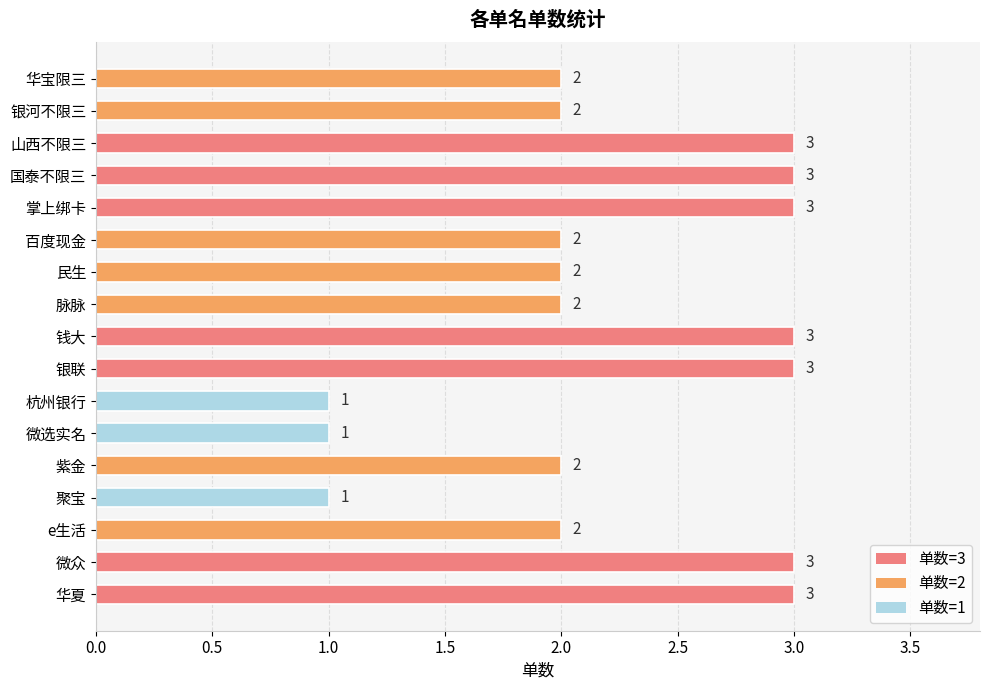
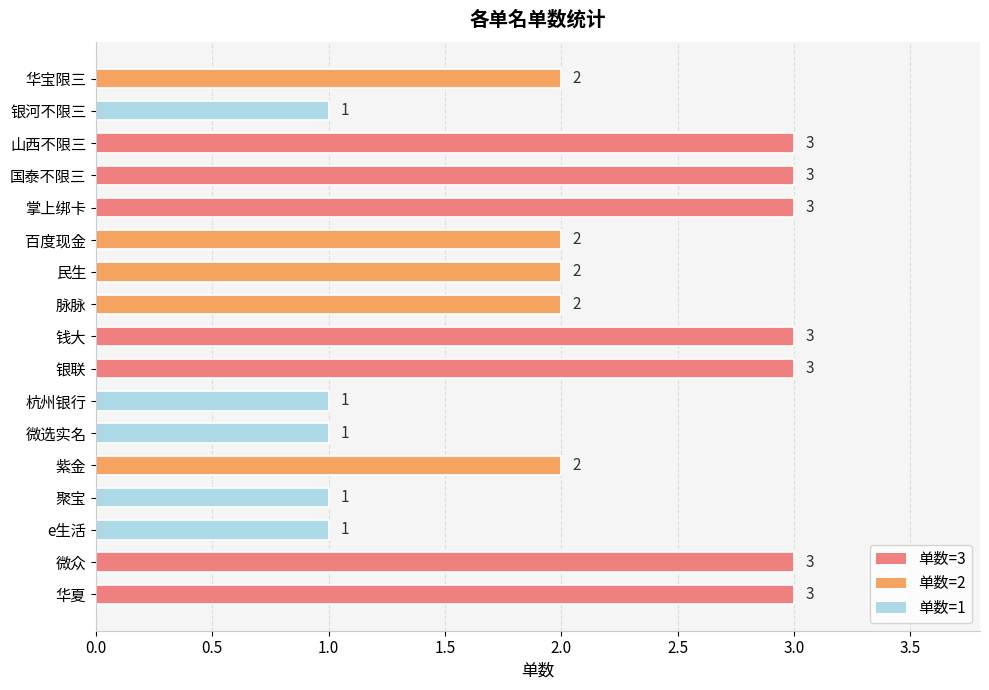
  {
    "华宝限三": 2,
-   "银河不限三": 2,
+   "银河不限三": 1,
    "山西不限三": 3,
    "国泰不限三": 3,
    "掌上绑卡": 3,
    "百度现金": 2,
    "民生": 2,
    "脉脉": 2,
    "钱大": 3,
    "银联": 3,
    "杭州银行": 1,
    "微选实名": 1,
    "紫金": 2,
    "聚宝": 1,
-   "e生活": 2,
+   "e生活": 1,
    "微众": 3,
    "华夏": 3
  }
